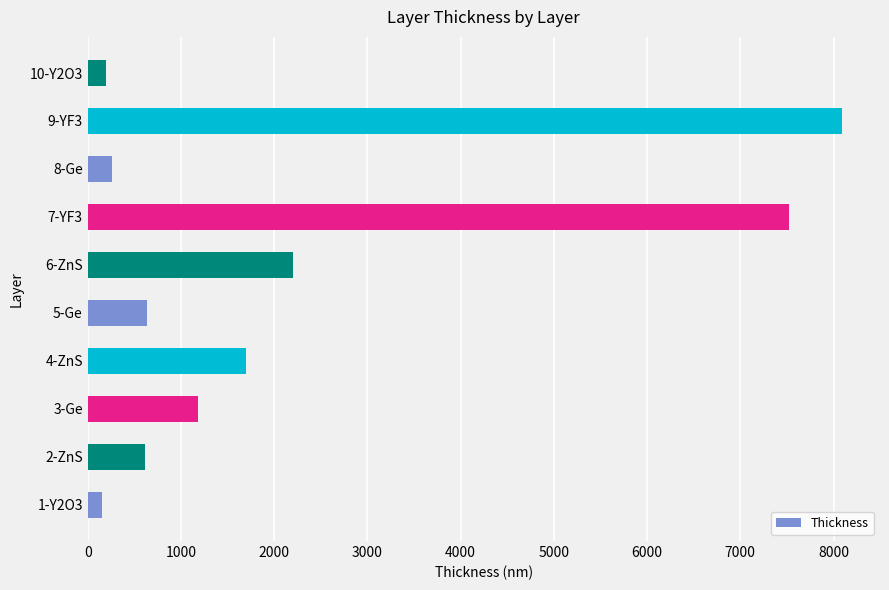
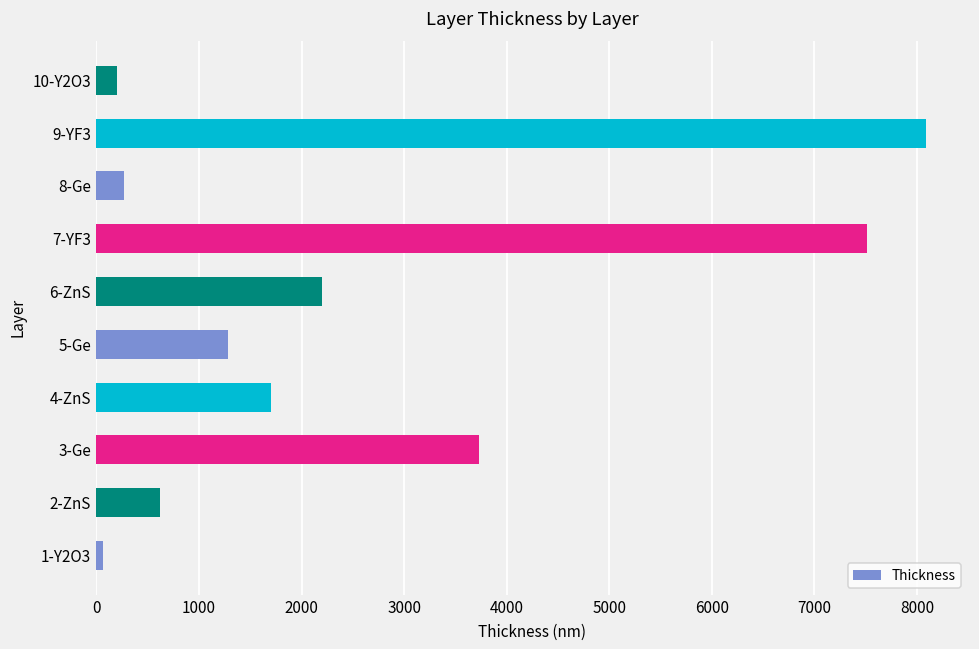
  {
    "10-Y2O3": 200,
    "9-YF3": 8100,
    "8-Ge": 300,
    "7-YF3": 7500,
    "6-ZnS": 2200,
-   "5-Ge": 600,
+   "5-Ge": 1300,
    "4-ZnS": 1700,
-   "3-Ge": 1200,
+   "3-Ge": 3700,
    "2-ZnS": 600,
-   "1-Y2O3": 200
+   "1-Y2O3": 100
  }
